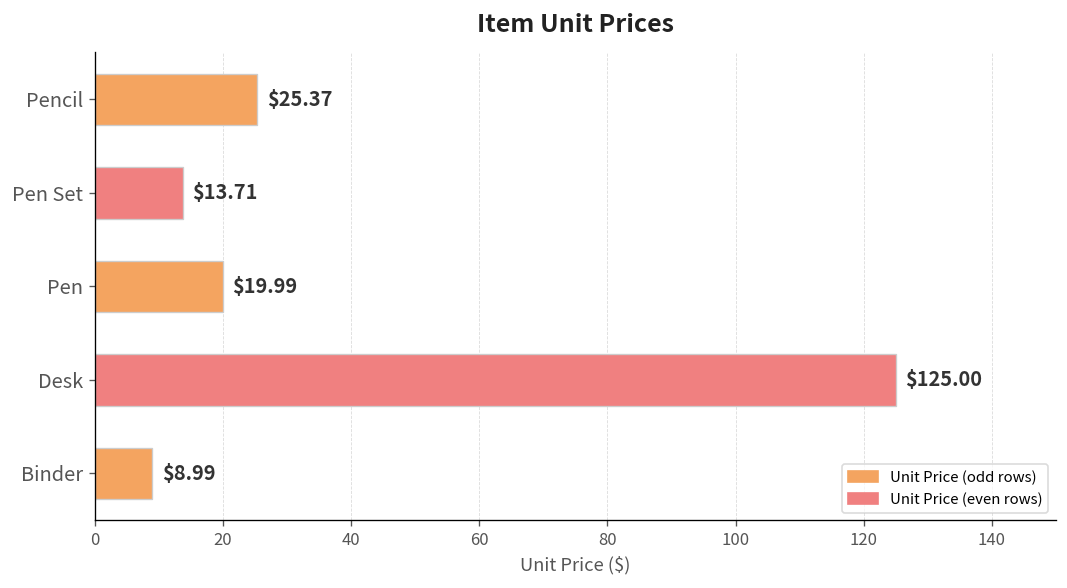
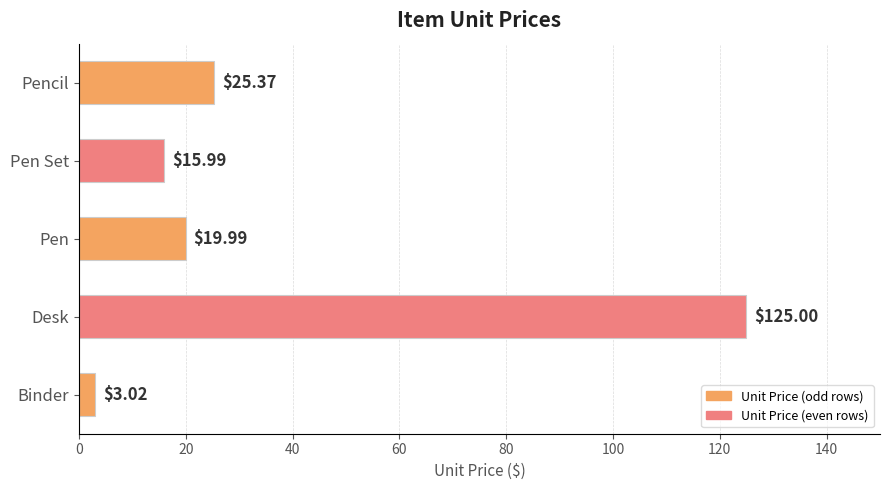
  {
    "Pencil": "$25.37",
-   "Pen Set": "$13.71",
+   "Pen Set": "$15.99",
    "Pen": "$19.99",
    "Desk": "$125.00",
-   "Binder": "$8.99"
+   "Binder": "$3.02"
  }
